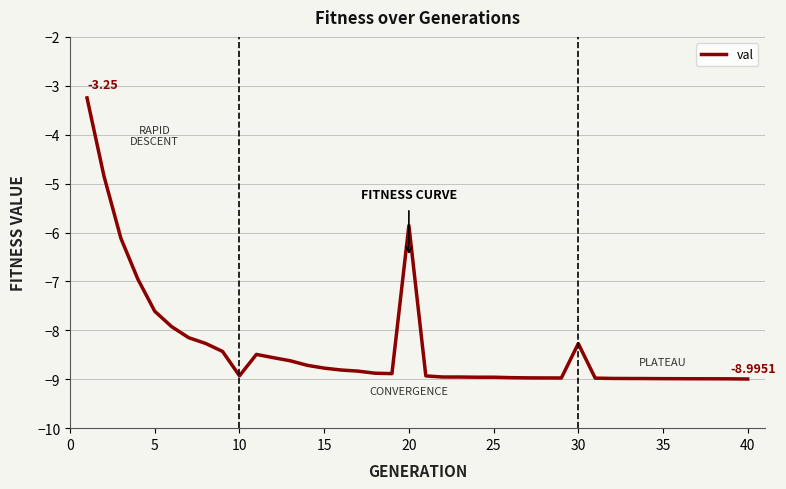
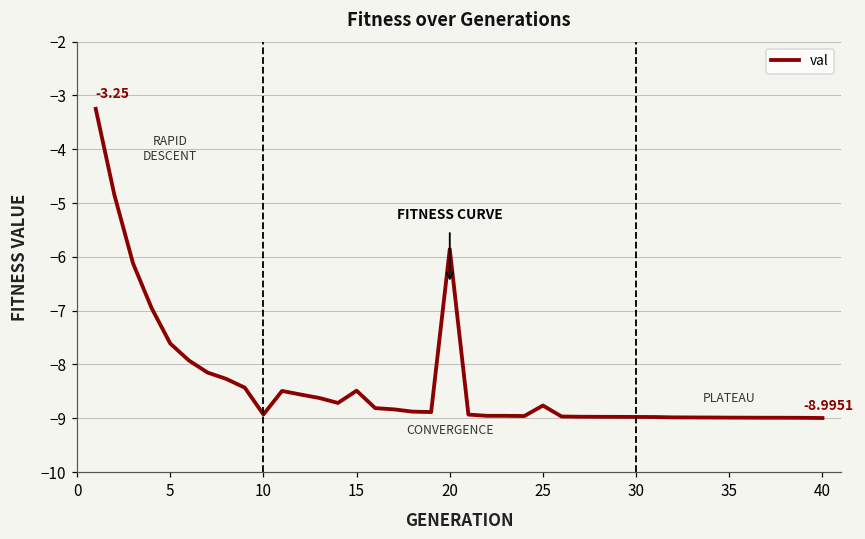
  {
    "5": -7.6,
    "10": -8.9,
-   "15": -8.8,
+   "15": -8.5,
    "20": -5.9,
-   "25": -9.0,
-   "30": -8.3,
+   "25": -8.8,
+   "30": -9.0,
    "35": -9.0
  }
